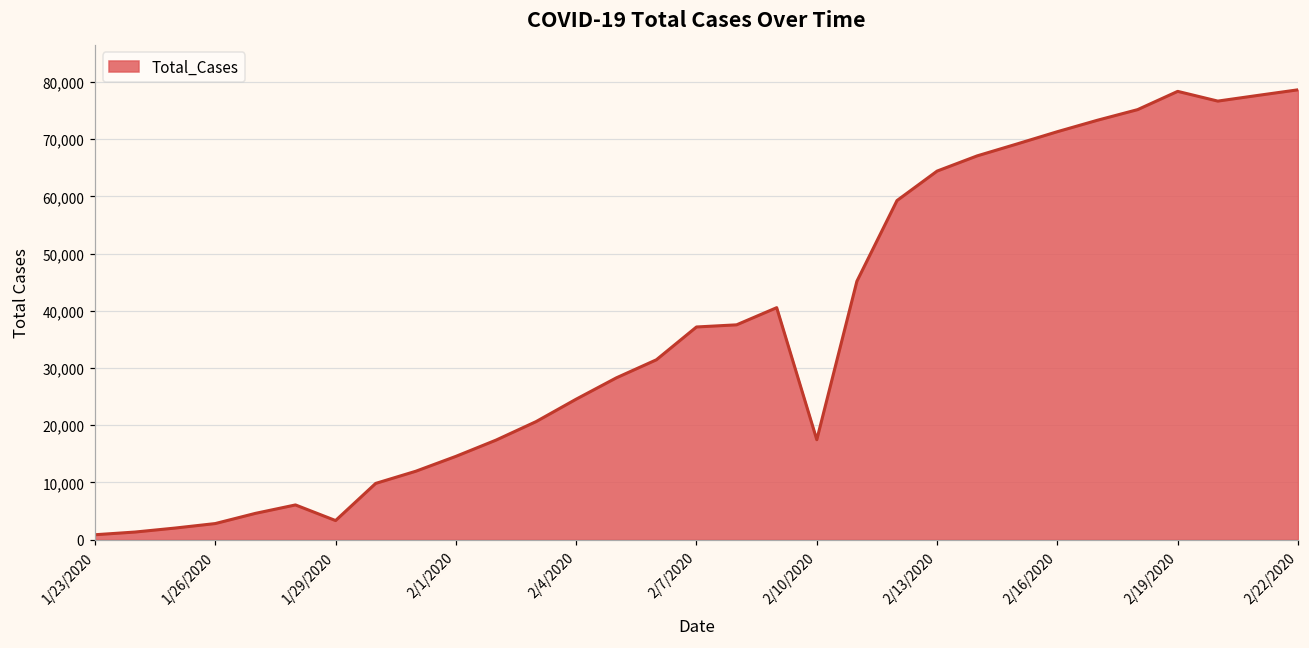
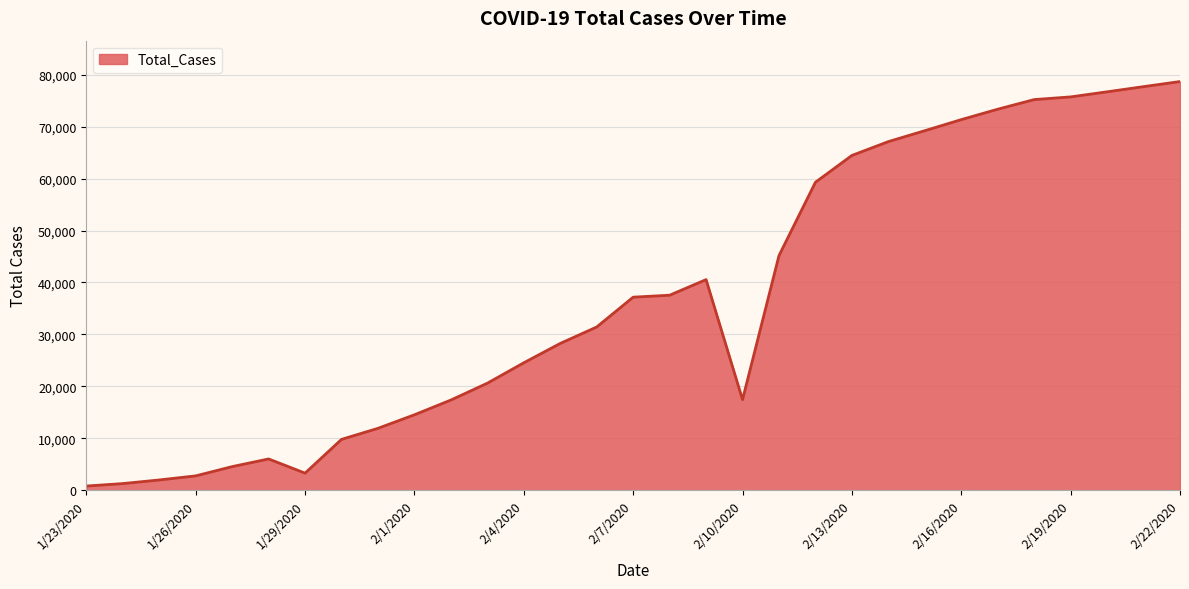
  {
    "1/23/2020": "1,000",
    "1/26/2020": "3,000",
    "1/29/2020": "3,000",
    "2/1/2020": "15,000",
    "2/4/2020": "25,000",
    "2/7/2020": "37,000",
    "2/10/2020": "17,000",
    "2/13/2020": "64,000",
    "2/16/2020": "71,000",
-   "2/19/2020": "78,000",
+   "2/19/2020": "76,000",
    "2/22/2020": "79,000"
  }
